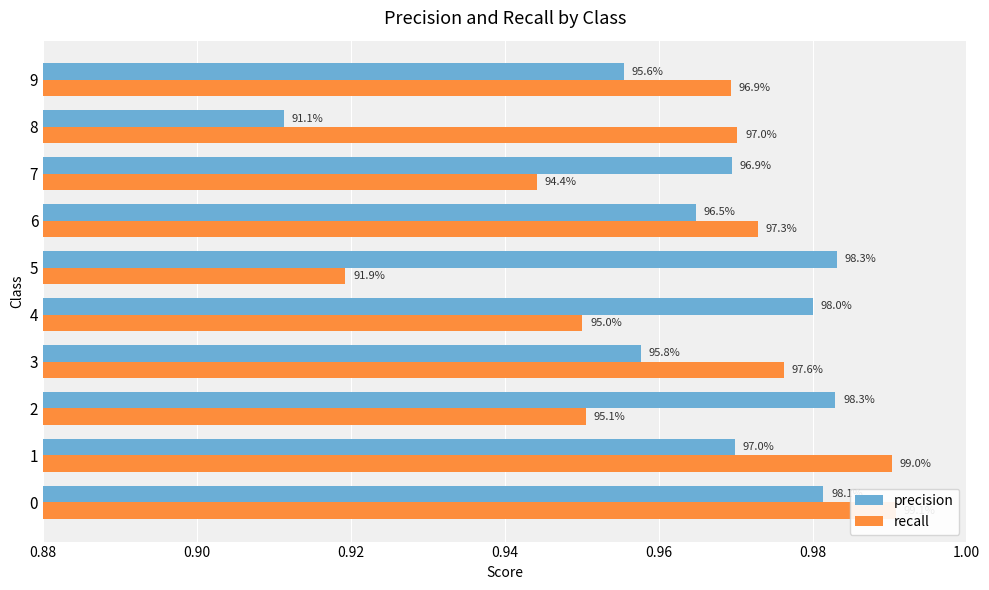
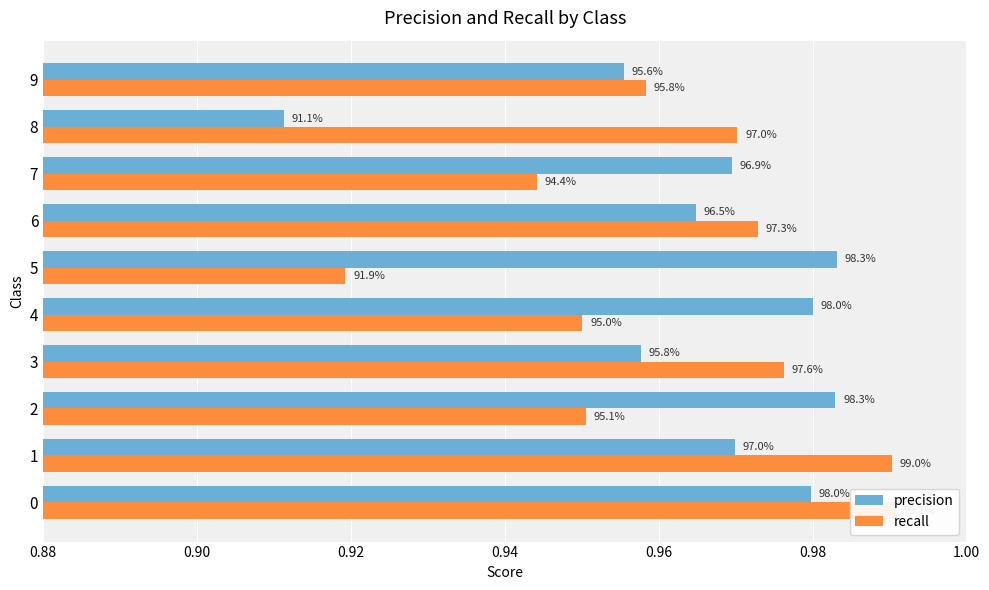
  {
    "precision": {
-     "0": "0.981"
+     "0": "0.980"
    },
    "recall": {
-     "9": "96.9%",
+     "9": "95.8%",
      "8": "97.0%",
      "7": "94.4%",
      "6": "97.3%",
      "5": "91.9%",
      "4": "95.0%",
      "3": "97.6%",
      "2": "95.1%",
      "1": "99.0%"
    }
  }
